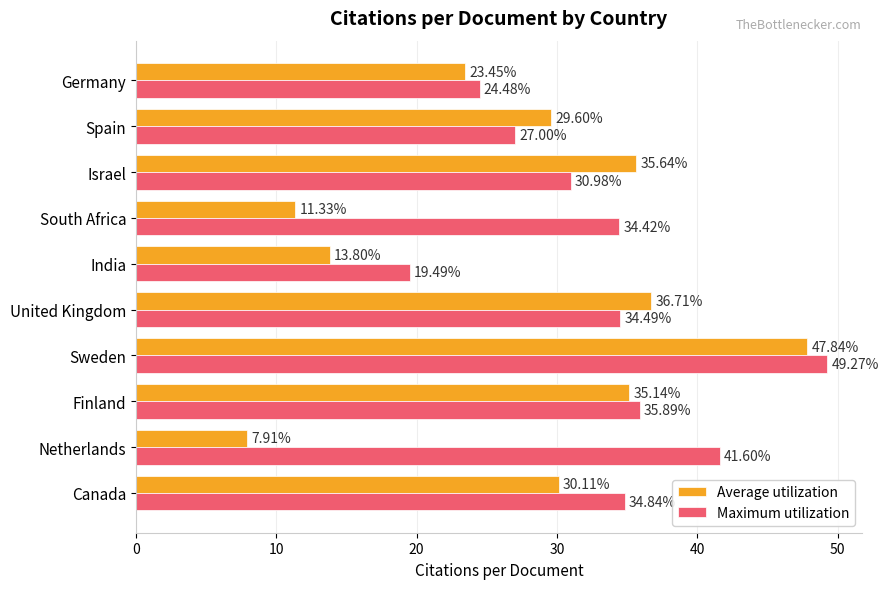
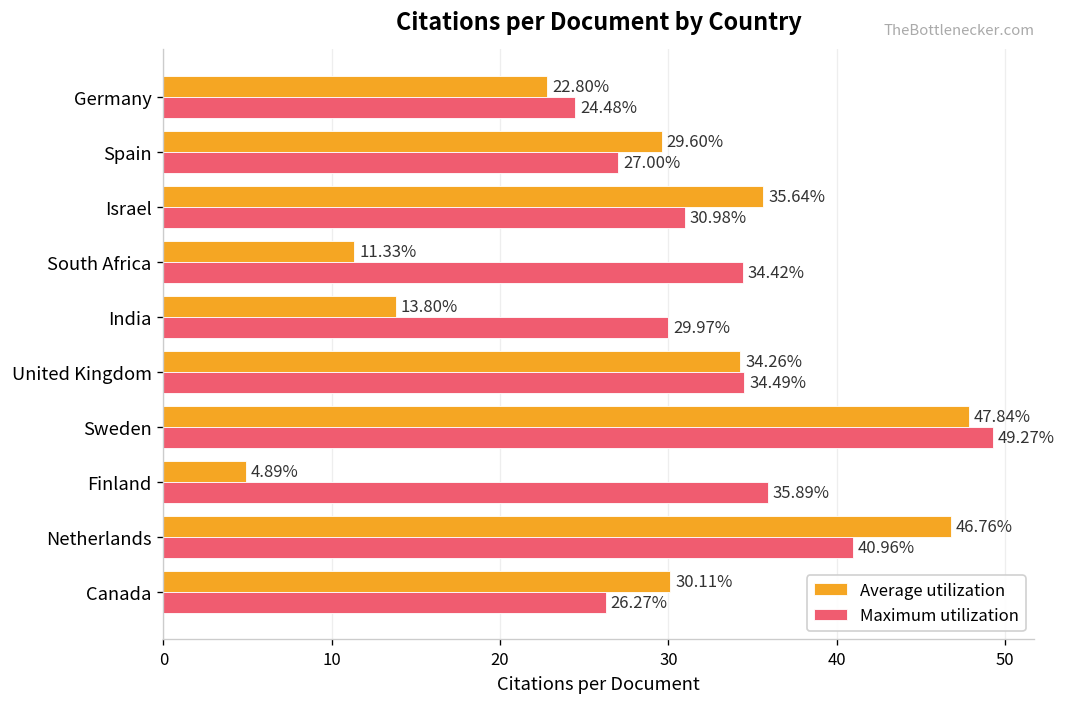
  {
    "Average utilization": {
-     "Germany": "23.45%",
+     "Germany": "22.80%",
      "Spain": "29.60%",
      "Israel": "35.64%",
      "South Africa": "11.33%",
      "India": "13.80%",
-     "United Kingdom": "36.71%",
+     "United Kingdom": "34.26%",
      "Sweden": "47.84%",
-     "Finland": "35.14%",
-     "Netherlands": "7.91%",
+     "Finland": "4.89%",
+     "Netherlands": "46.76%",
      "Canada": "30.11%"
    },
    "Maximum utilization": {
      "Germany": "24.48%",
      "Spain": "27.00%",
      "Israel": "30.98%",
      "South Africa": "34.42%",
-     "India": "19.49%",
+     "India": "29.97%",
      "United Kingdom": "34.49%",
      "Sweden": "49.27%",
      "Finland": "35.89%",
-     "Netherlands": "41.60%",
-     "Canada": "34.84%"
+     "Netherlands": "40.96%",
+     "Canada": "26.27%"
    }
  }
